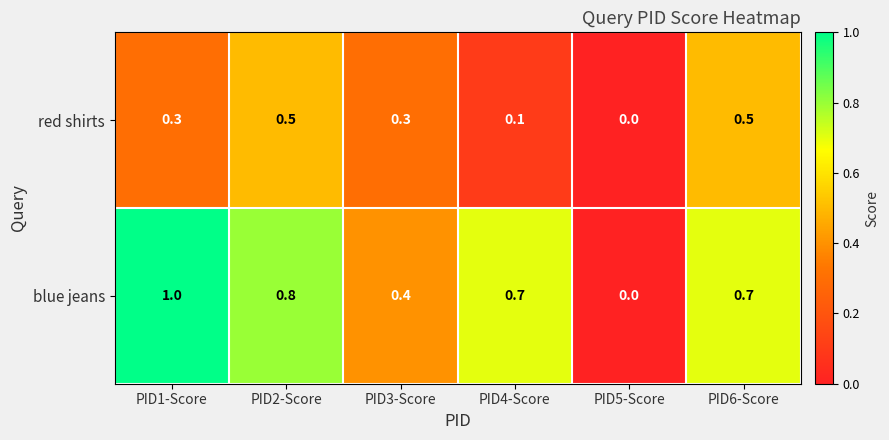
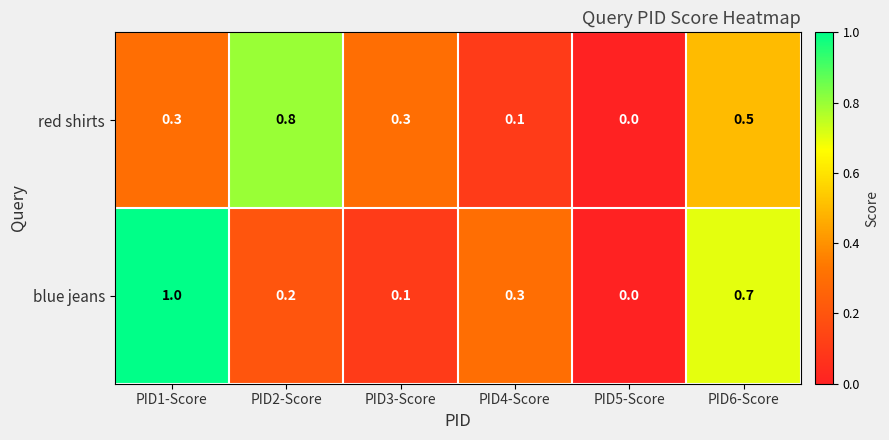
  {
    "red shirts": {
      "PID1-Score": 0.3,
-     "PID2-Score": 0.5,
+     "PID2-Score": 0.8,
      "PID3-Score": 0.3,
      "PID4-Score": 0.1,
      "PID5-Score": 0.0,
      "PID6-Score": 0.5
    },
    "blue jeans": {
      "PID1-Score": 1.0,
-     "PID2-Score": 0.8,
-     "PID3-Score": 0.4,
-     "PID4-Score": 0.7,
+     "PID2-Score": 0.2,
+     "PID3-Score": 0.1,
+     "PID4-Score": 0.3,
      "PID5-Score": 0.0,
      "PID6-Score": 0.7
    }
  }
